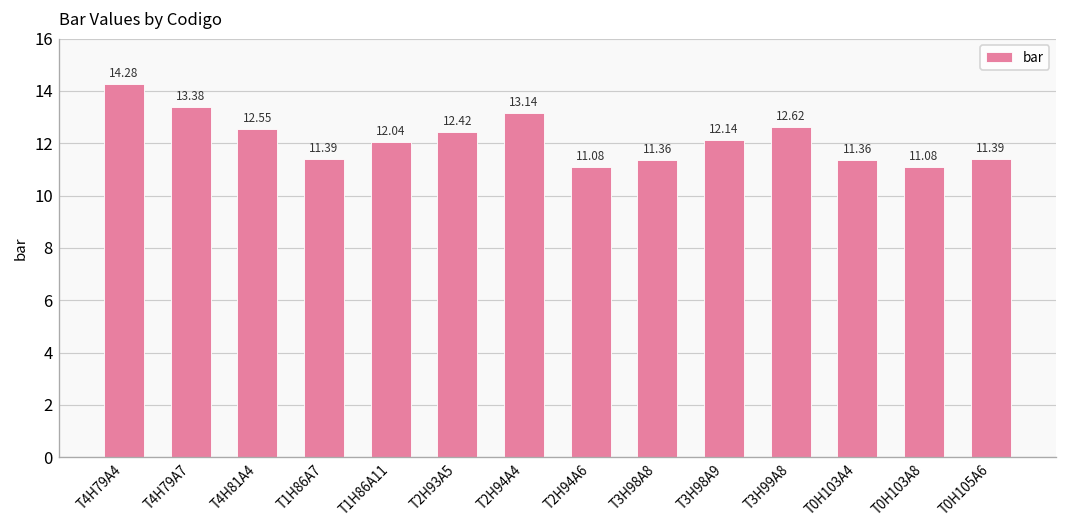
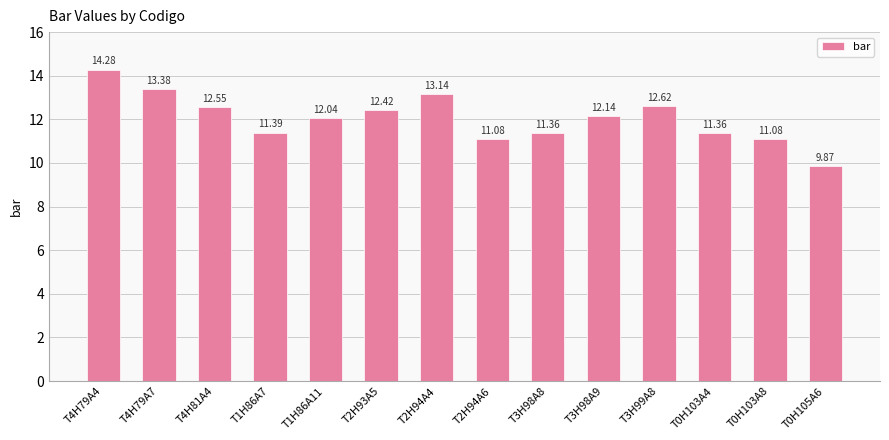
  {
    "T4H79A4": 14.28,
    "T4H79A7": 13.38,
    "T4H81A4": 12.55,
    "T1H86A7": 11.39,
    "T1H86A11": 12.04,
    "T2H93A5": 12.42,
    "T2H94A4": 13.14,
    "T2H94A6": 11.08,
    "T3H98A8": 11.36,
    "T3H98A9": 12.14,
    "T3H99A8": 12.62,
    "T0H103A4": 11.36,
    "T0H103A8": 11.08,
-   "T0H105A6": 11.39
+   "T0H105A6": 9.87
  }
